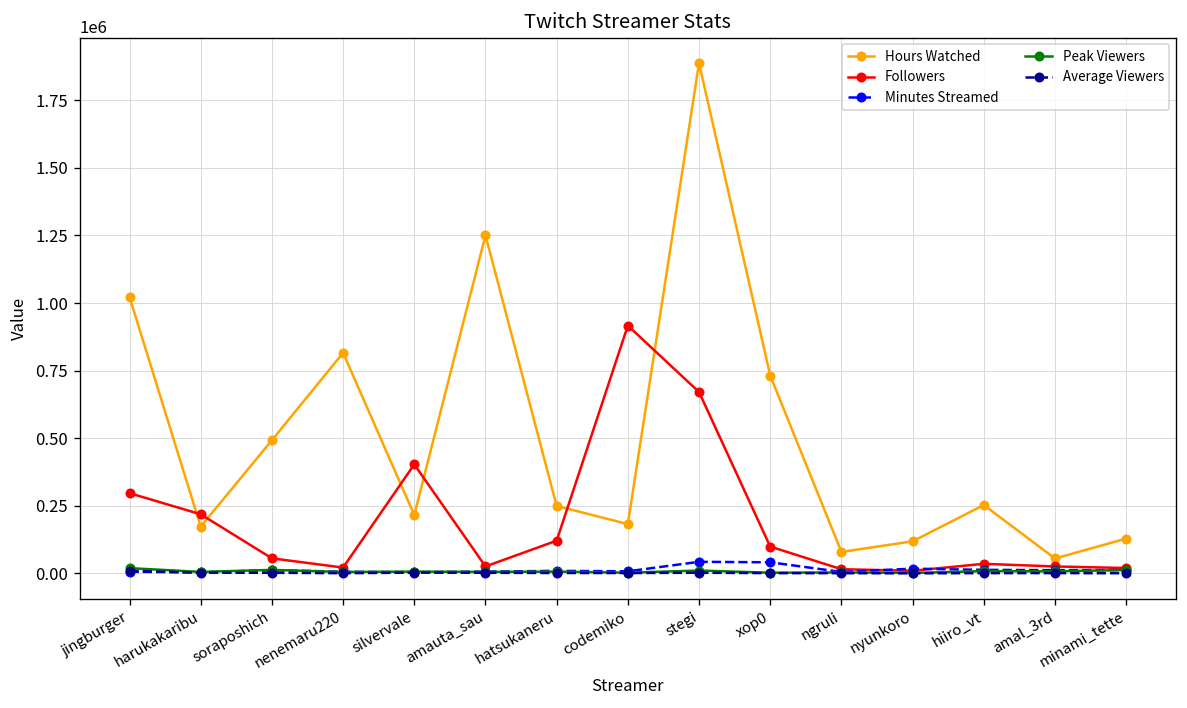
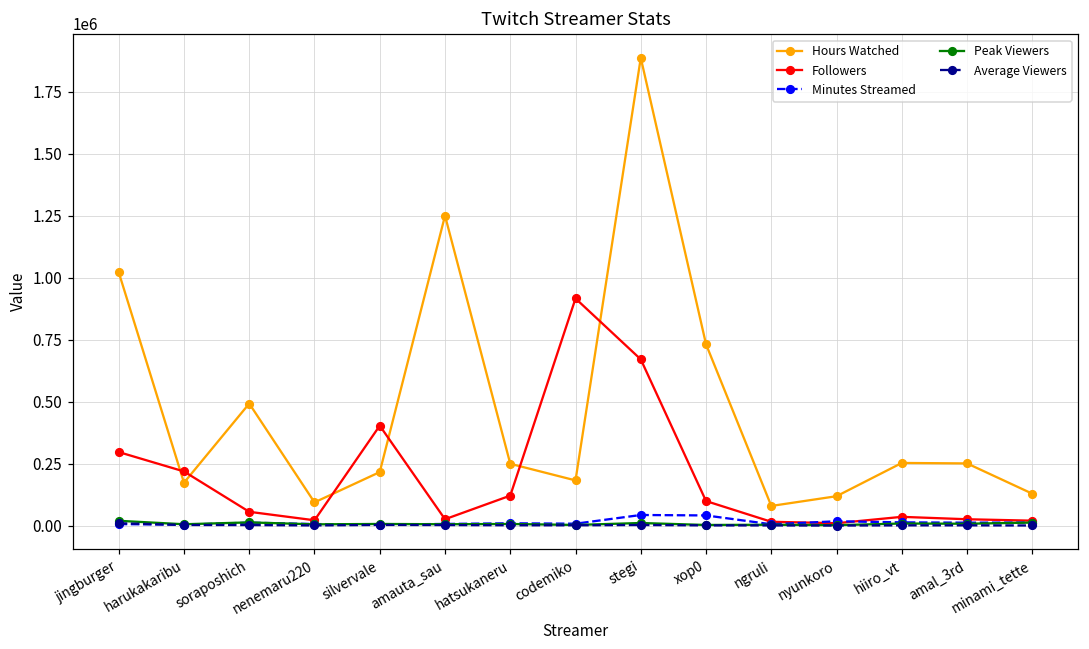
  {
    "Hours Watched": {
      "jingburger": 1020000,
      "harukakaribu": 170000,
      "soraposhich": 490000,
-     "nenemaru220": 820000,
+     "nenemaru220": 90000,
      "silvervale": 220000,
      "amauta_sau": 1250000,
      "hatsukaneru": 250000,
      "codemiko": 180000,
      "stegi": 1890000,
      "xop0": 730000,
      "ngruli": 80000,
      "nyunkoro": 120000,
      "hiiro_vt": 250000,
-     "amal_3rd": 60000,
+     "amal_3rd": 250000,
      "minami_tette": 130000
    },
    "Followers": {
      "jingburger": 300000,
      "harukakaribu": 220000,
      "soraposhich": 60000,
      "nenemaru220": 20000,
      "silvervale": 400000,
      "amauta_sau": 30000,
      "hatsukaneru": 120000,
      "codemiko": 920000,
      "stegi": 670000,
      "xop0": 100000,
      "hiiro_vt": 40000,
      "amal_3rd": 30000
    },
    "Minutes Streamed": {
      "stegi": 40000,
      "xop0": 40000
    },
    "Average Viewers": {
      "minami_tette": 0
    }
  }
